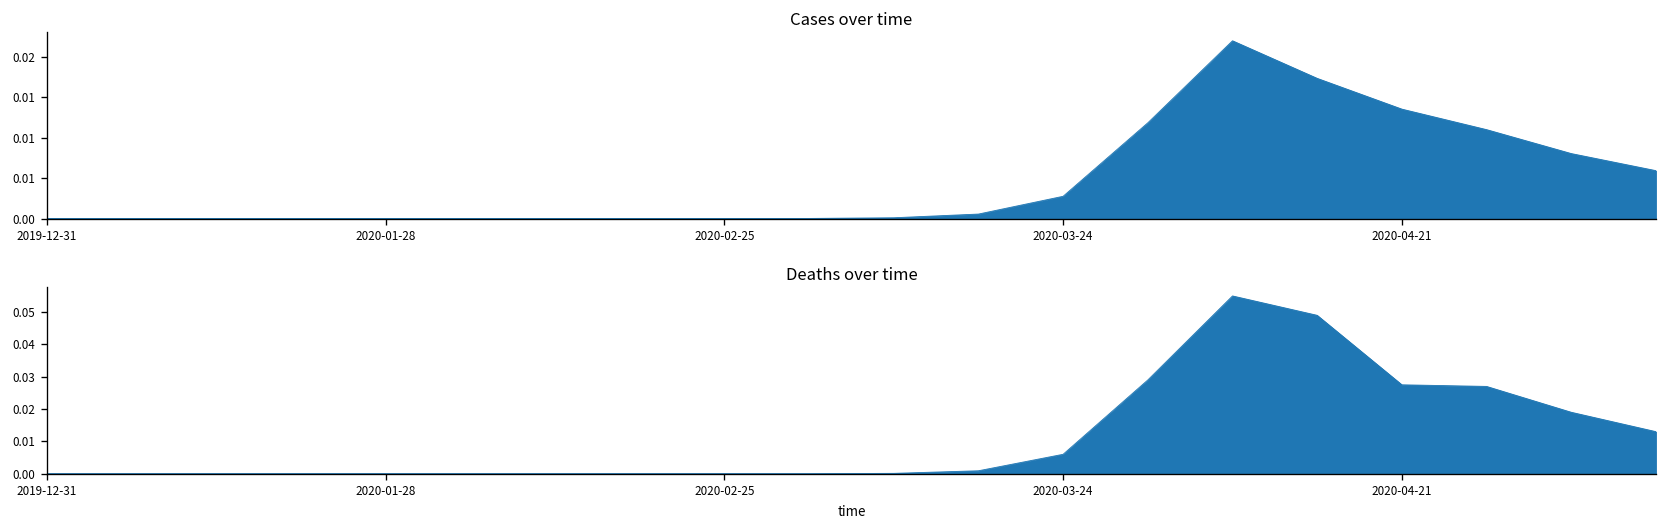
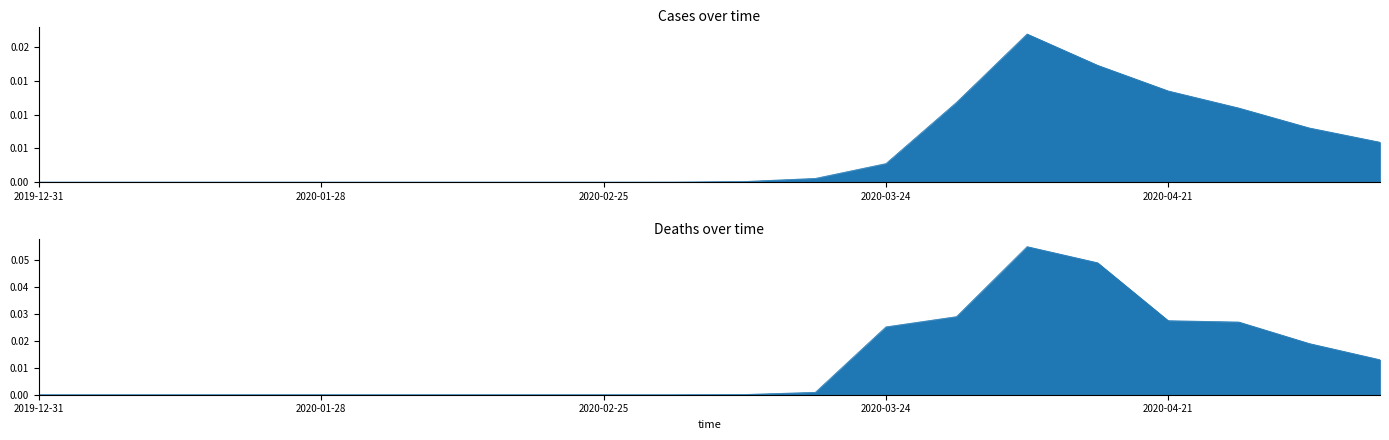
  {
    "Deaths over time": {
      "2019-12-31": 0.000,
      "2020-01-28": 0.000,
      "2020-02-25": 0.000,
-     "2020-03-24": 0.006,
+     "2020-03-24": 0.025,
      "2020-04-21": 0.028
    }
  }
